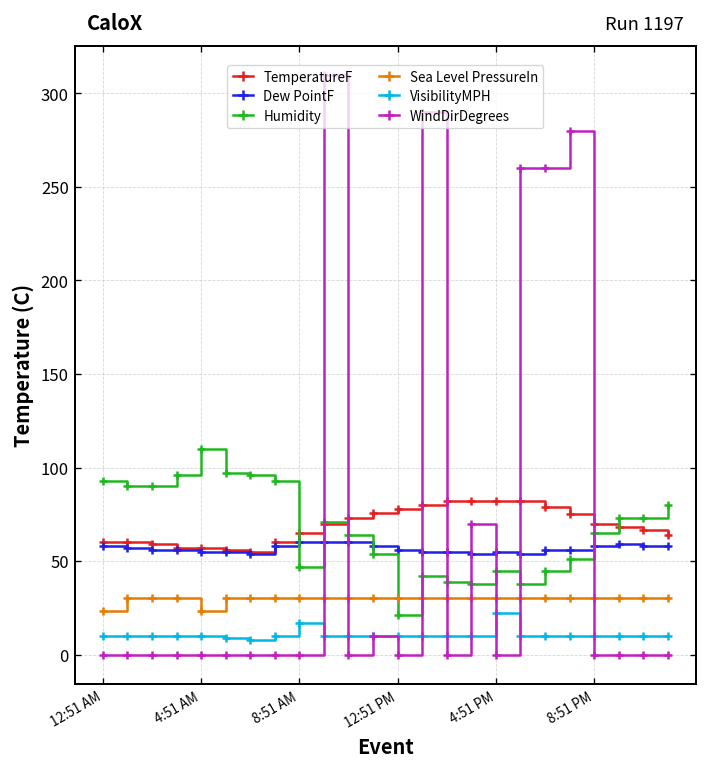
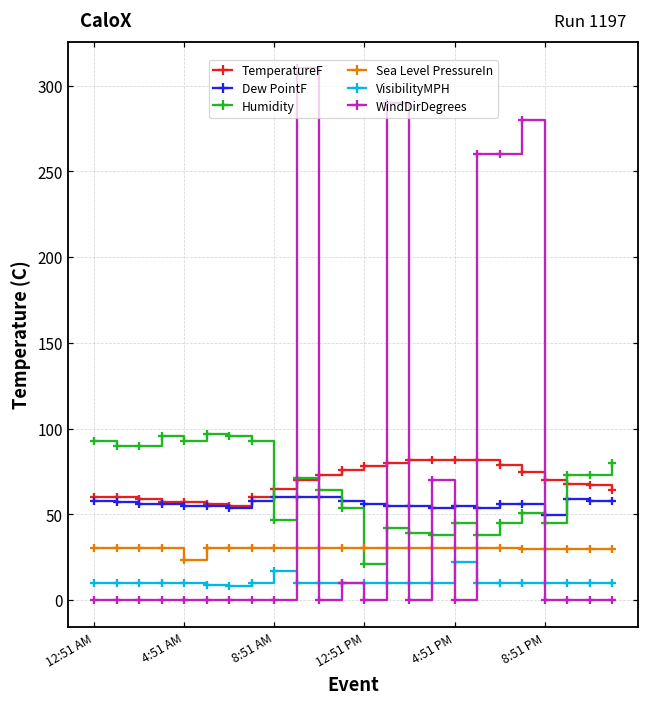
  {
    "TemperatureF": {
      "12:51 AM": 60,
      "4:51 AM": 57,
      "8:51 AM": 65,
      "12:51 PM": 78,
      "4:51 PM": 82,
      "8:51 PM": 70
    },
    "Dew PointF": {
      "12:51 AM": 58,
      "4:51 AM": 55,
      "8:51 AM": 60,
      "12:51 PM": 56,
      "4:51 PM": 55,
-     "8:51 PM": 58
+     "8:51 PM": 50
    },
    "Humidity": {
      "12:51 AM": 93,
-     "4:51 AM": 110,
+     "4:51 AM": 93,
      "8:51 AM": 47,
      "12:51 PM": 21,
      "4:51 PM": 45,
-     "8:51 PM": 65
+     "8:51 PM": 45
    },
    "Sea Level PressureIn": {
-     "12:51 AM": 24,
+     "12:51 AM": 30,
      "4:51 AM": 24,
      "8:51 AM": 30,
      "12:51 PM": 30,
      "4:51 PM": 30,
      "8:51 PM": 30
    },
    "VisibilityMPH": {
      "12:51 AM": 10,
      "4:51 AM": 10,
      "8:51 AM": 17,
      "12:51 PM": 10,
      "4:51 PM": 22,
      "8:51 PM": 10
    },
    "WindDirDegrees": {
      "12:51 AM": 0,
      "4:51 AM": 0,
      "8:51 AM": 0,
      "12:51 PM": 0,
      "4:51 PM": 0,
      "8:51 PM": 0
    }
  }
